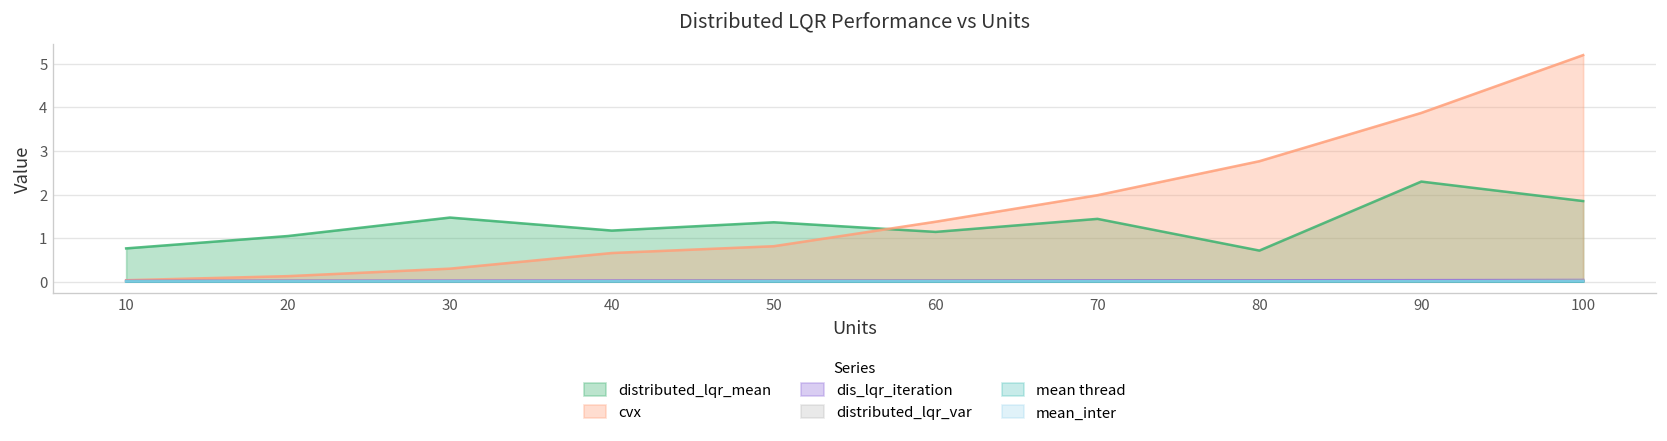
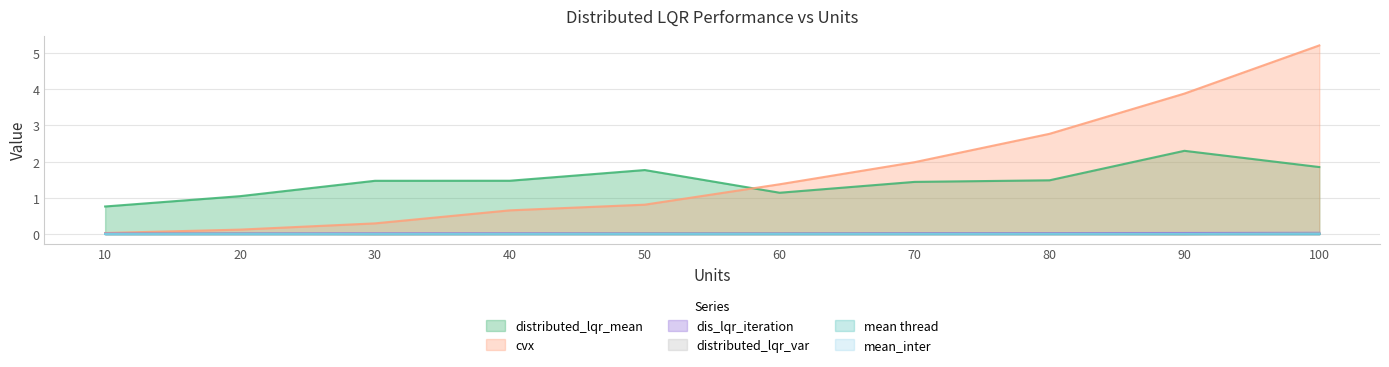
  {
    "distributed_lqr_mean": {
      "10": 0.8,
      "20": 1.0,
      "30": 1.5,
-     "40": 1.2,
-     "50": 1.4,
+     "40": 1.5,
+     "50": 1.8,
      "60": 1.1,
      "70": 1.4,
-     "80": 0.7,
+     "80": 1.5,
      "90": 2.3,
      "100": 1.9
    }
  }
